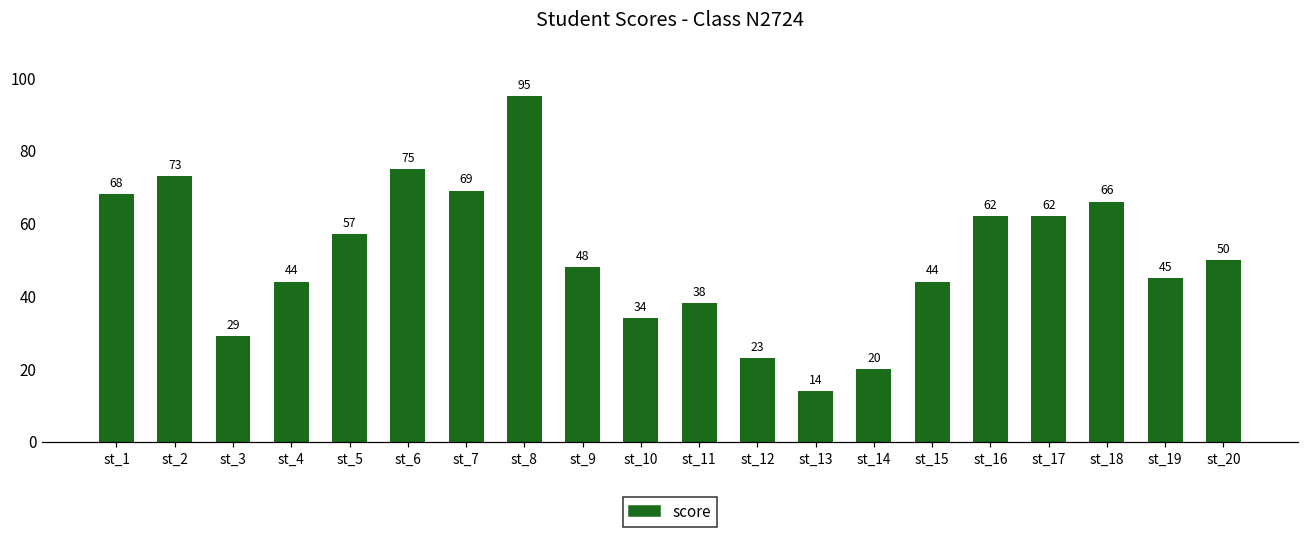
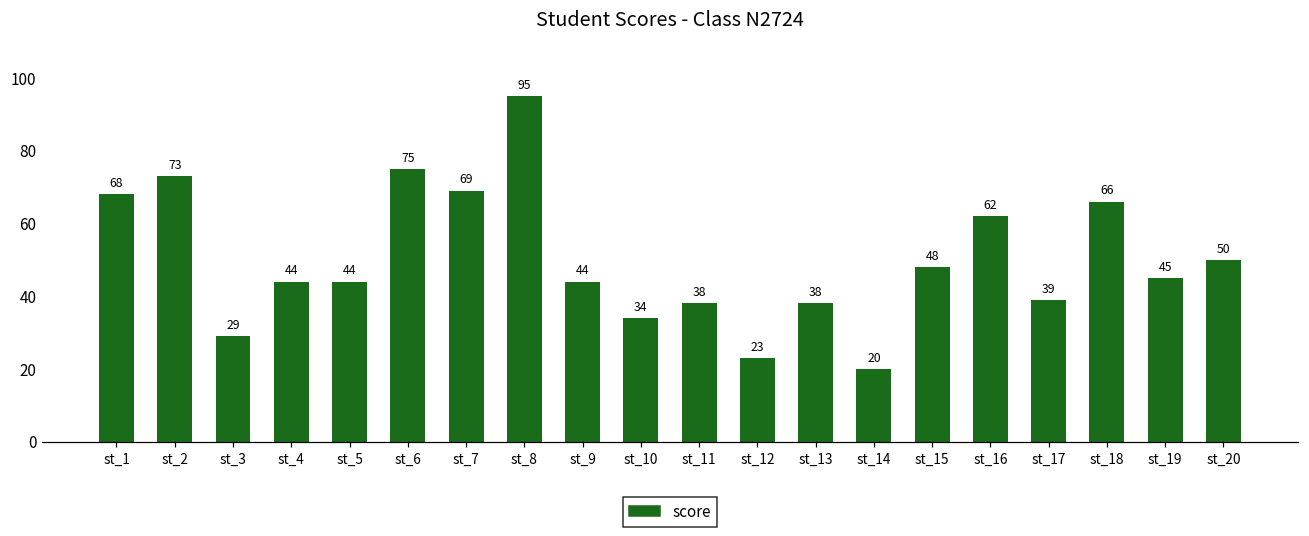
  {
    "st_1": 68,
    "st_2": 73,
    "st_3": 29,
    "st_4": 44,
-   "st_5": 57,
+   "st_5": 44,
    "st_6": 75,
    "st_7": 69,
    "st_8": 95,
-   "st_9": 48,
+   "st_9": 44,
    "st_10": 34,
    "st_11": 38,
    "st_12": 23,
-   "st_13": 14,
+   "st_13": 38,
    "st_14": 20,
-   "st_15": 44,
+   "st_15": 48,
    "st_16": 62,
-   "st_17": 62,
+   "st_17": 39,
    "st_18": 66,
    "st_19": 45,
    "st_20": 50
  }
